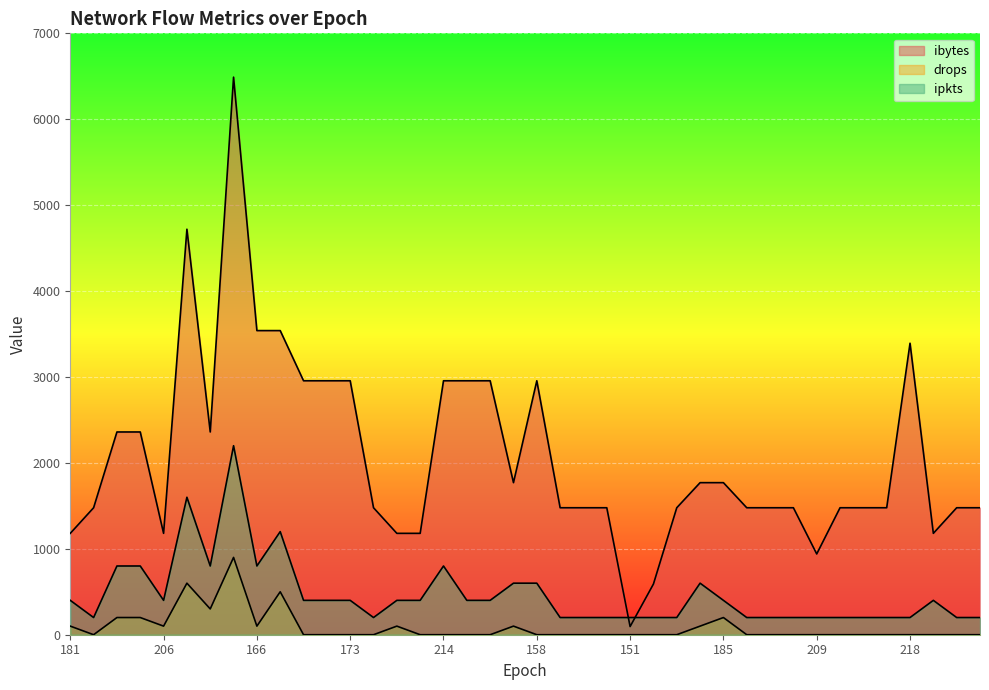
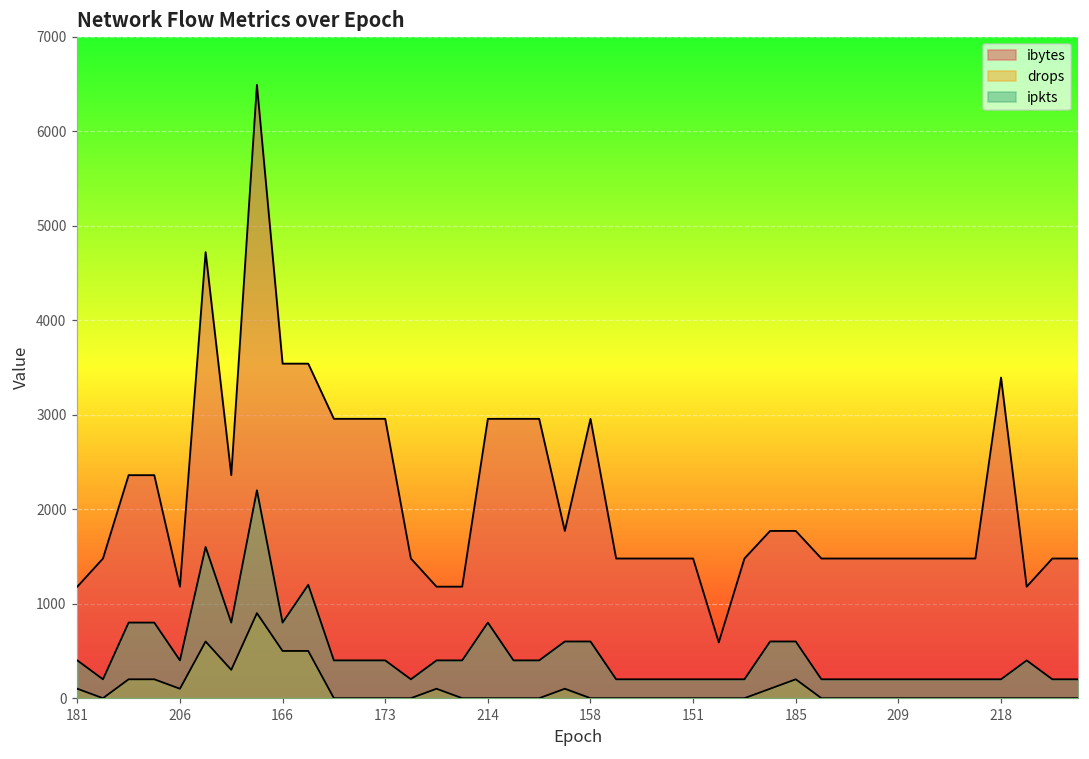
  {
    "ibytes": {
      "181": 1200,
      "166": 3500,
      "214": 3000,
      "158": 3000,
-     "151": 100,
+     "151": 1500,
      "185": 1800,
-     "209": 900,
+     "209": 1500,
      "218": 3400
    },
    "drops": {
      "181": 100,
-     "166": 100,
+     "166": 500,
      "214": 0,
      "158": 0,
      "151": 0,
      "185": 200,
      "209": 0,
      "218": 0
    },
    "ipkts": {
      "181": 400,
      "166": 800,
      "214": 800,
      "158": 600,
      "151": 200,
-     "185": 400,
+     "185": 600,
      "209": 200,
      "218": 200
    }
  }
